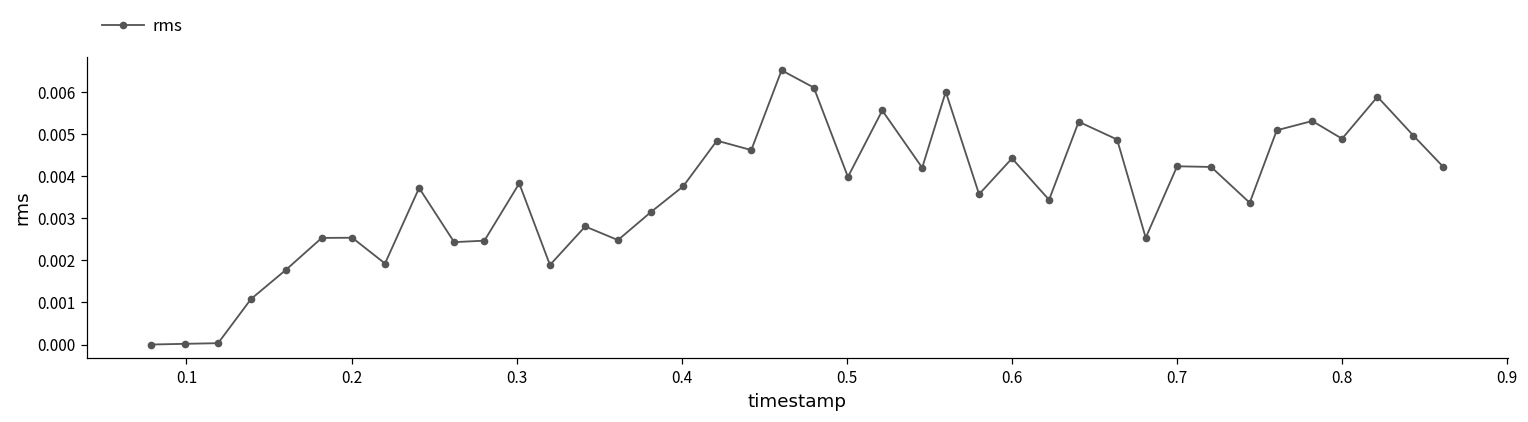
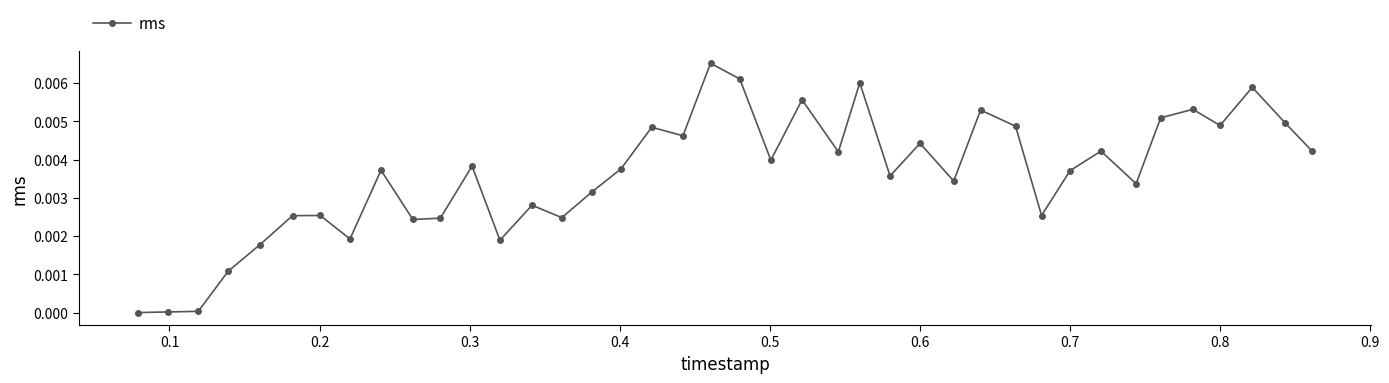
  {
    "0.6": 0.0044,
-   "0.7": 0.0042,
+   "0.7": 0.0037,
    "0.8": 0.0049
  }
